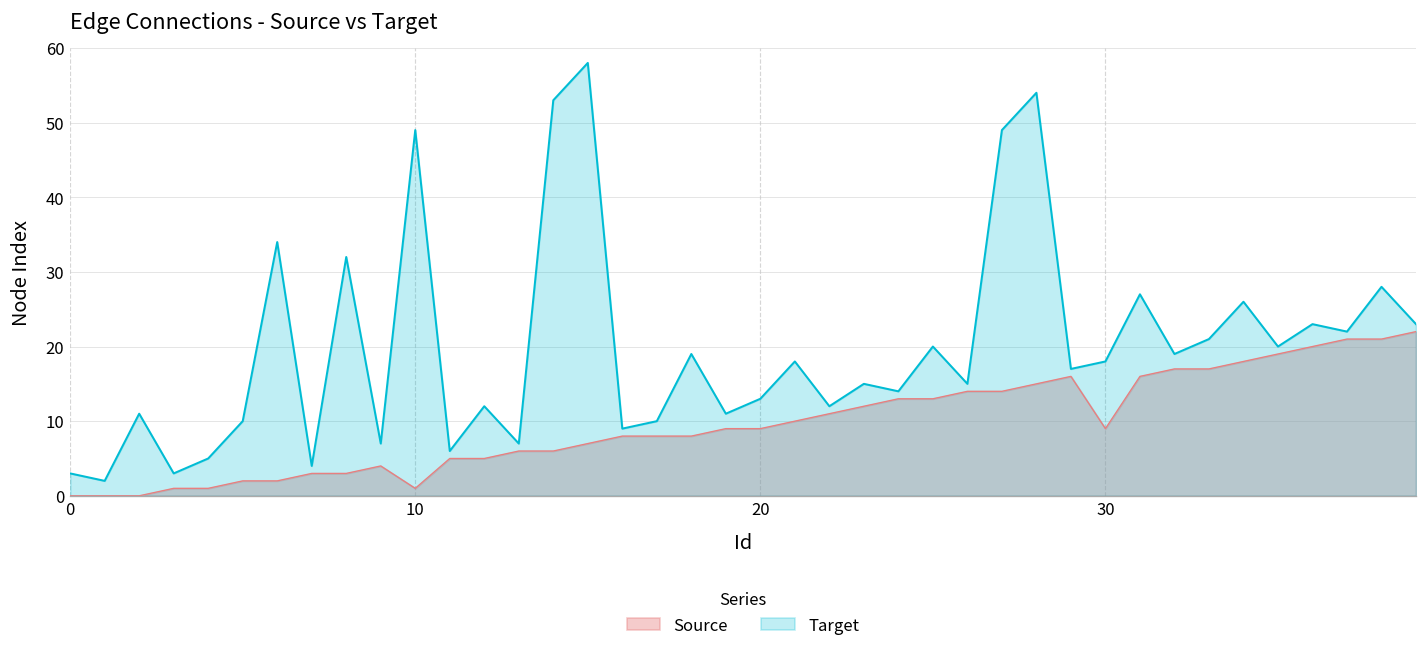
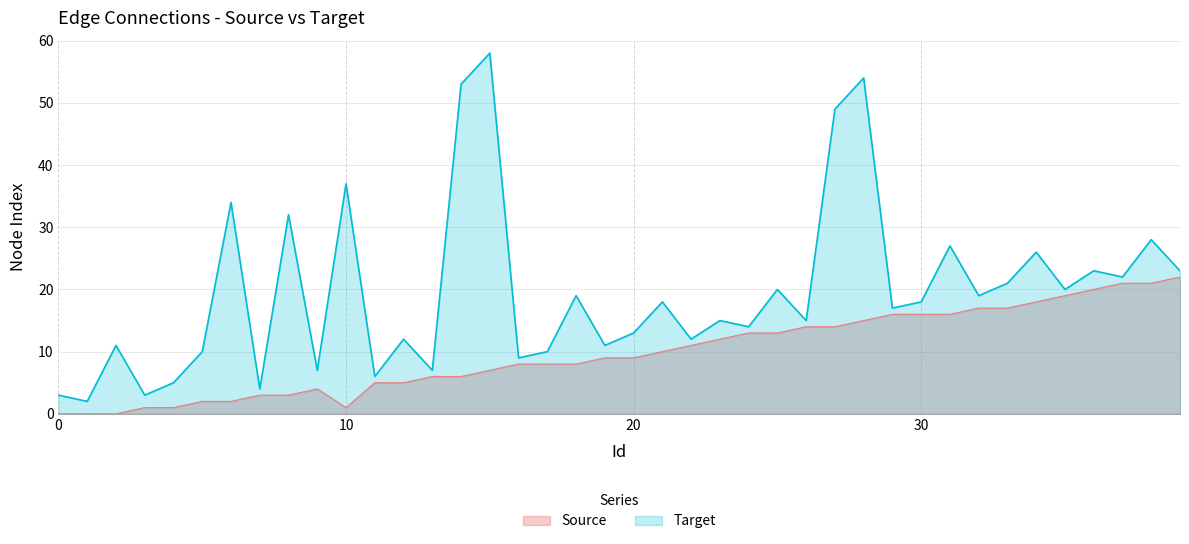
  {
    "Source": {
      "0": 0,
      "10": 1,
      "20": 9,
-     "30": 9
+     "30": 16
    },
    "Target": {
      "0": 3,
-     "10": 49,
+     "10": 37,
      "20": 13,
      "30": 18
    }
  }
